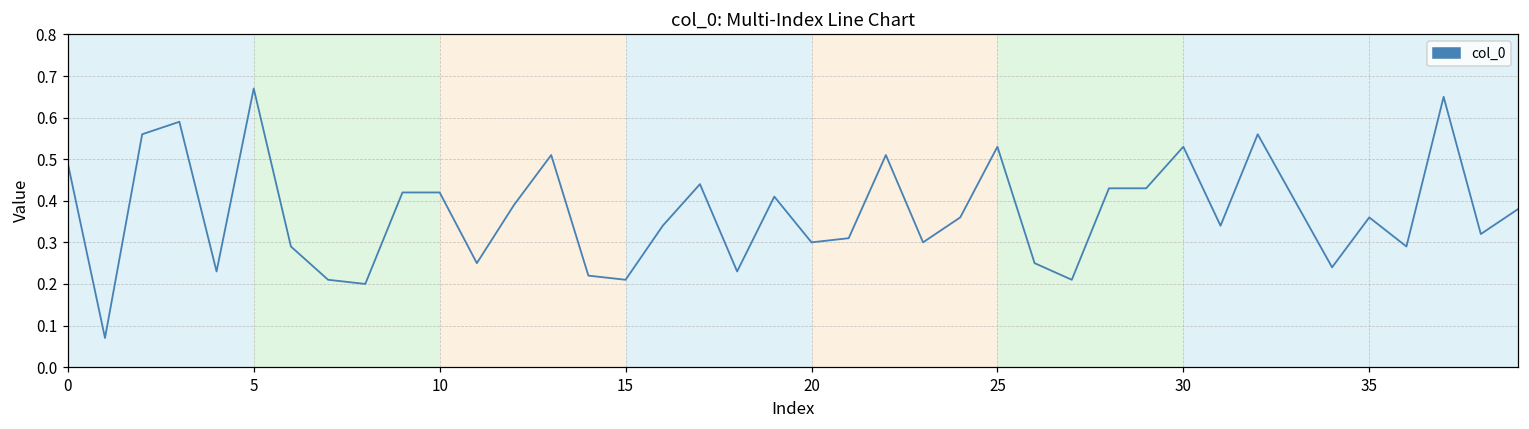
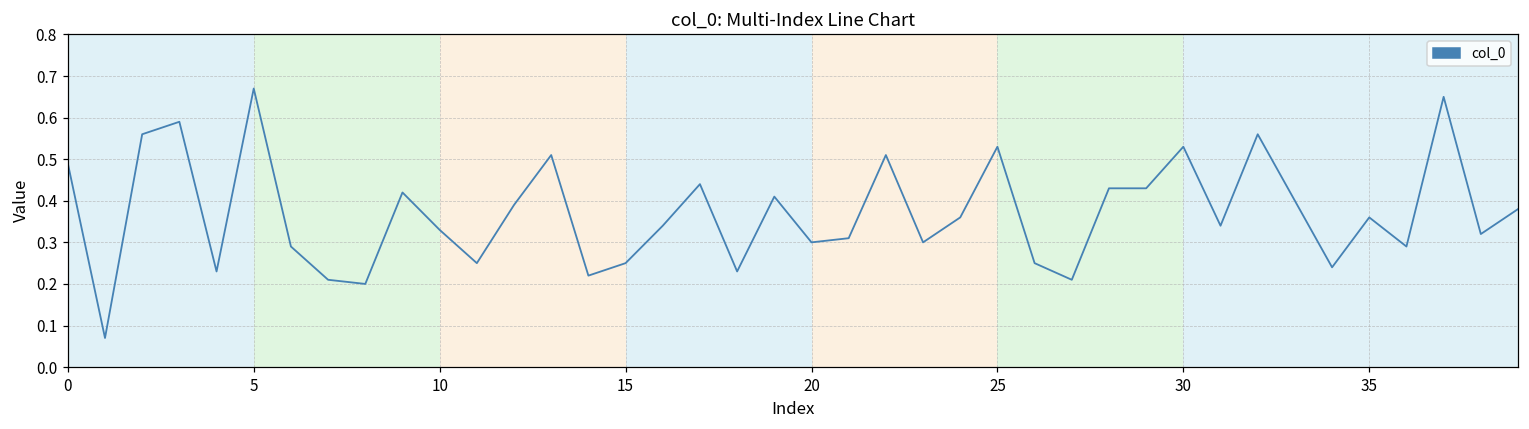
  {
    "0": 0.49,
    "5": 0.67,
-   "10": 0.42,
-   "15": 0.21,
+   "10": 0.33,
+   "15": 0.25,
    "20": 0.30,
    "25": 0.53,
    "30": 0.53,
    "35": 0.36
  }
